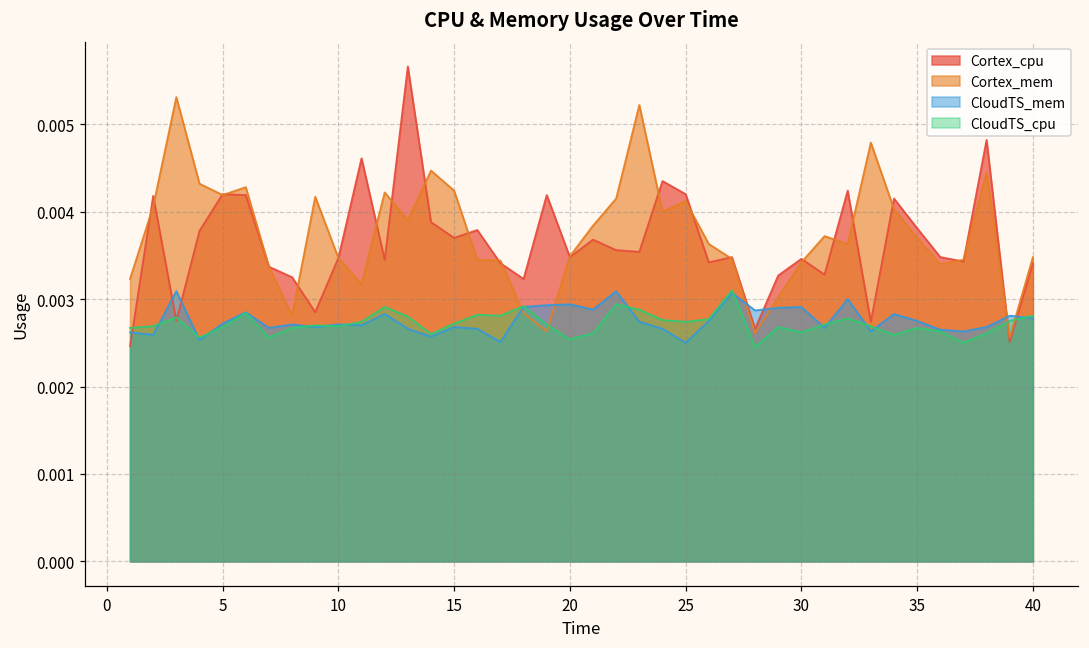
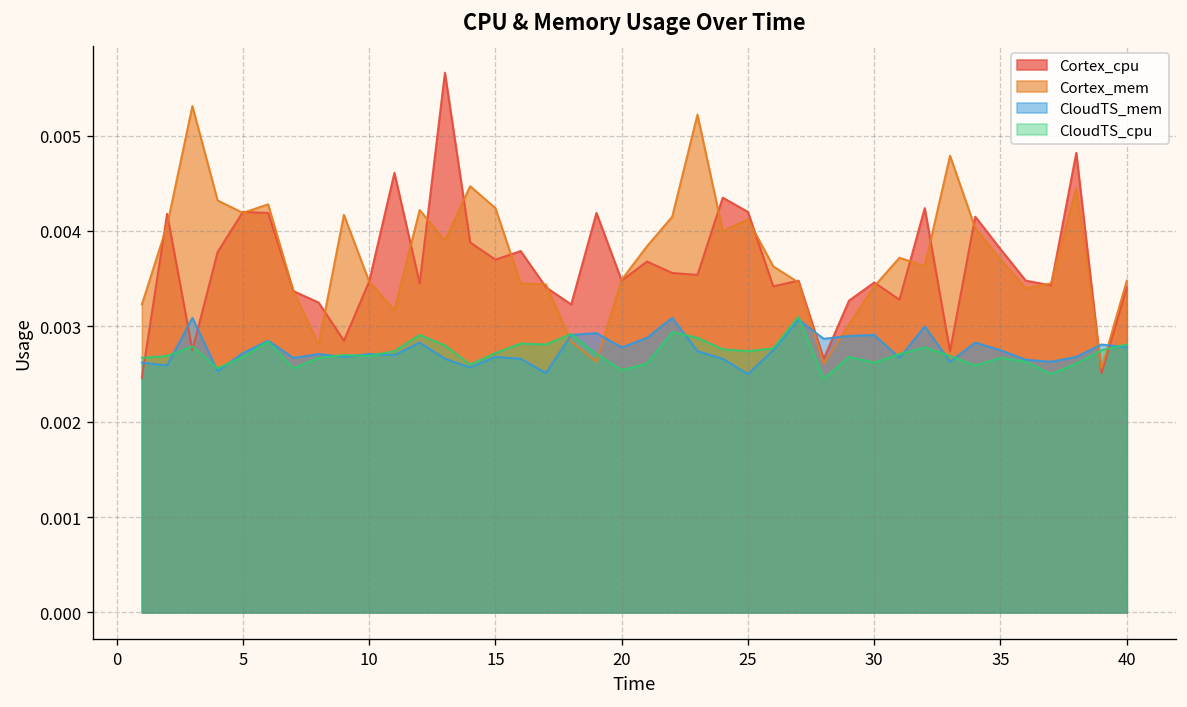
  {
    "CloudTS_mem": {
      "5": 0.0027,
      "15": 0.0027,
-     "20": 0.0029,
+     "20": 0.0028,
      "25": 0.0025,
      "30": 0.0029,
      "35": 0.0028
    },
    "CloudTS_cpu": {
      "5": 0.0027,
      "15": 0.0027,
      "20": 0.0025,
      "25": 0.0027,
      "30": 0.0026,
      "35": 0.0027
    }
  }
